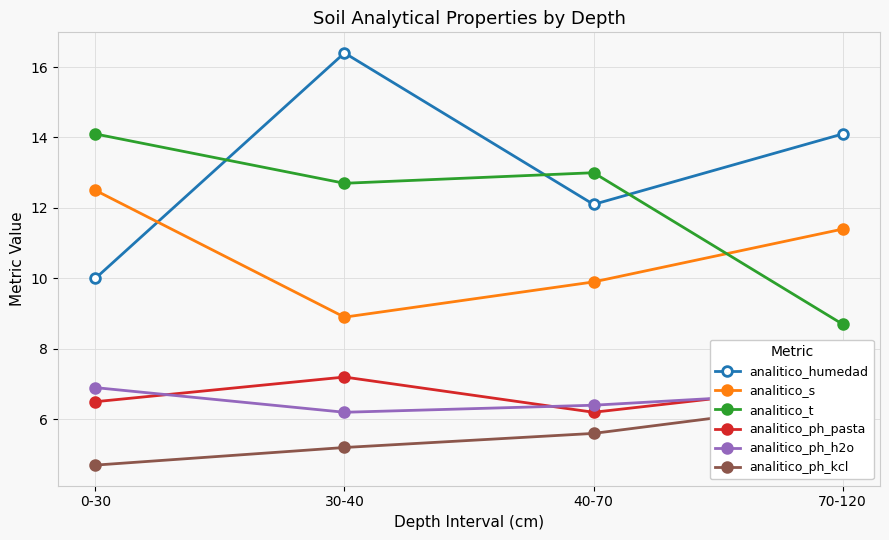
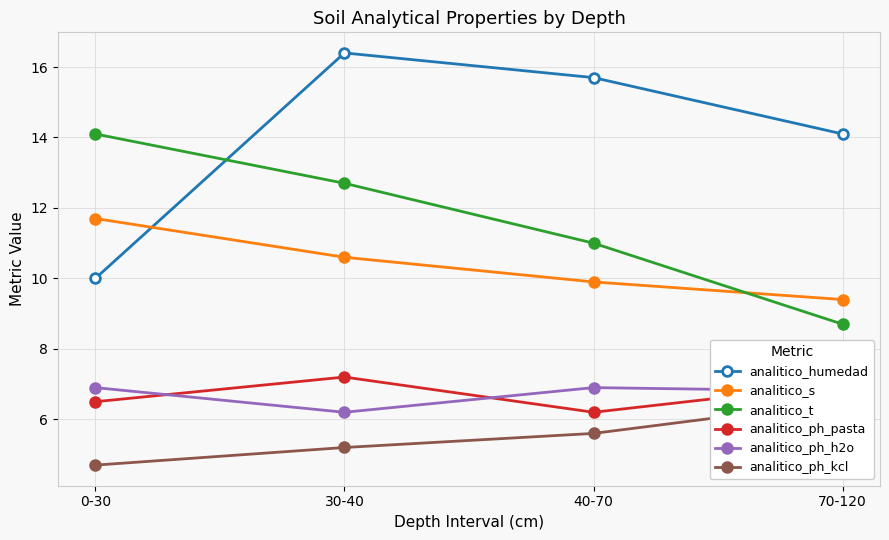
  {
    "analitico_humedad": {
      "0-30": 10.0,
      "30-40": 16.4,
-     "40-70": 12.1,
+     "40-70": 15.7,
      "70-120": 14.1
    },
    "analitico_s": {
-     "0-30": 12.5,
-     "30-40": 8.9,
+     "0-30": 11.7,
+     "30-40": 10.6,
      "40-70": 9.9,
-     "70-120": 11.4
+     "70-120": 9.4
    },
    "analitico_t": {
      "0-30": 14.1,
      "30-40": 12.7,
-     "40-70": 13,
+     "40-70": 11,
      "70-120": 8.7
    },
    "analitico_ph_pasta": {
      "0-30": 6.5,
      "30-40": 7.2,
      "40-70": 6.2
    },
    "analitico_ph_h2o": {
      "0-30": 6.9,
      "30-40": 6.2,
-     "40-70": 6.4
+     "40-70": 6.9
    },
    "analitico_ph_kcl": {
      "0-30": 4.7,
      "30-40": 5.2,
      "40-70": 5.6
    }
  }
